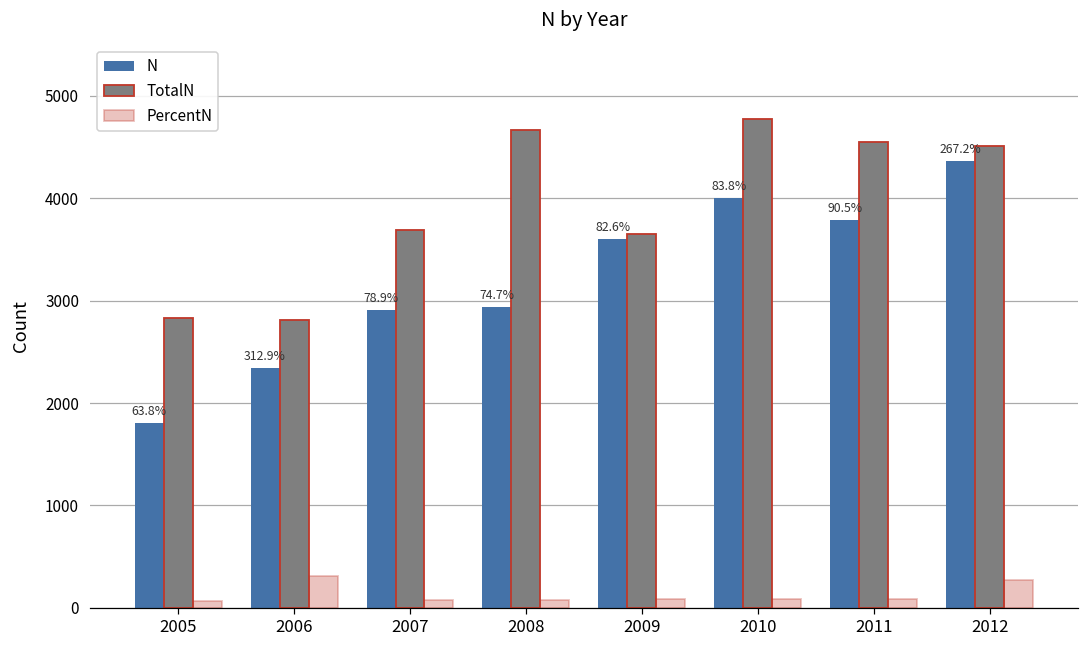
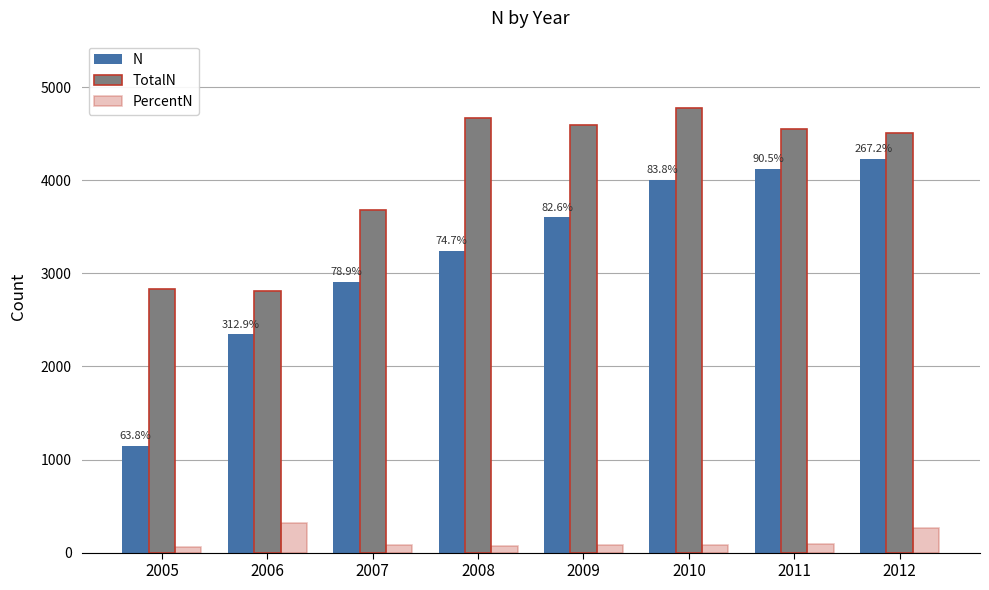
  {
    "N": {
-     "2005": 1800,
-     "2008": 2900,
-     "2011": 3800,
-     "2012": 4400
+     "2005": 1200,
+     "2008": 3200,
+     "2011": 4100,
+     "2012": 4200
    },
    "TotalN": {
      "2005": 2800,
      "2006": 2800,
      "2007": 3700,
      "2008": 4700,
-     "2009": 3600,
+     "2009": 4600,
      "2010": 4800,
      "2011": 4600,
      "2012": 4500
    },
    "PercentN": {
      "2005": 100,
      "2006": 300,
      "2007": 100,
      "2008": 100,
      "2009": 100,
      "2010": 100,
      "2011": 100,
      "2012": 300
    }
  }
